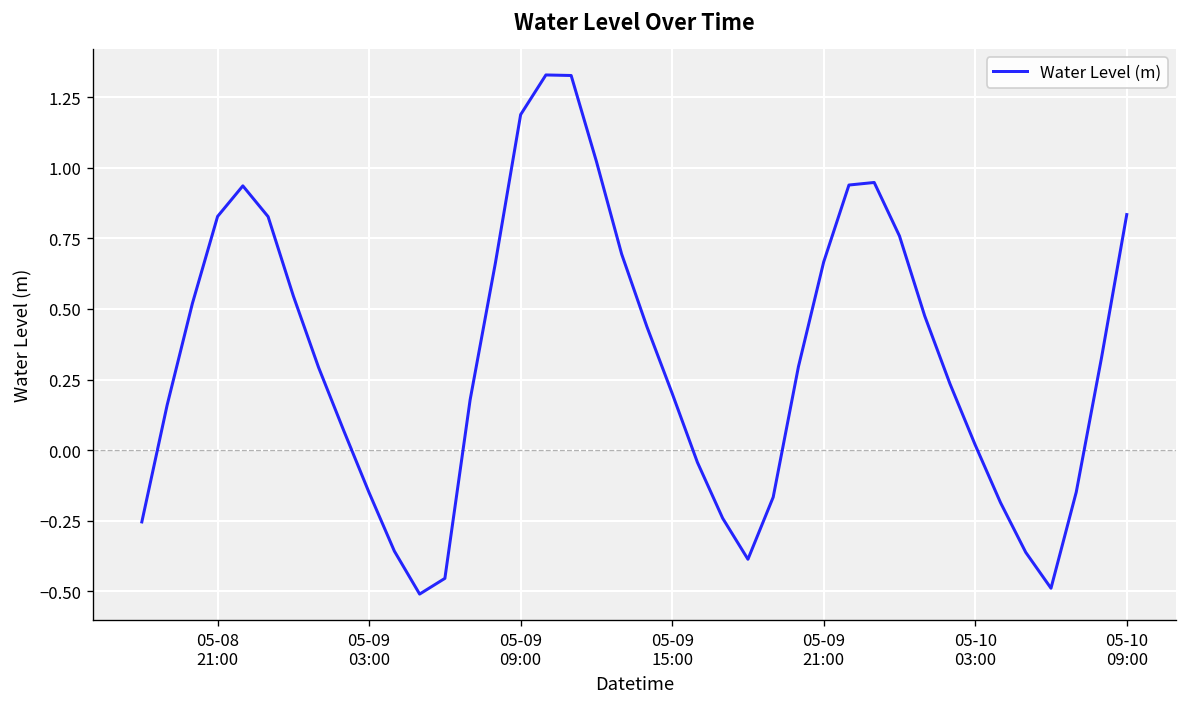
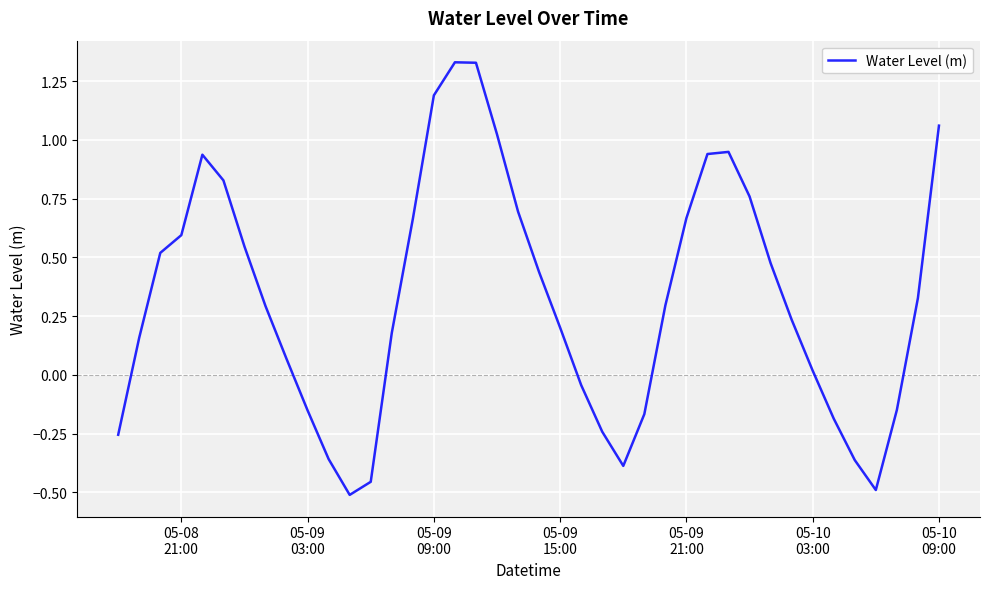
  {
-   "05-08 21:00": 0.83,
+   "05-08 21:00": 0.59,
    "05-09 03:00": -0.15,
    "05-09 09:00": 1.19,
    "05-09 15:00": 0.20,
    "05-09 21:00": 0.67,
    "05-10 03:00": 0.02,
-   "05-10 09:00": 0.83
+   "05-10 09:00": 1.06
  }
